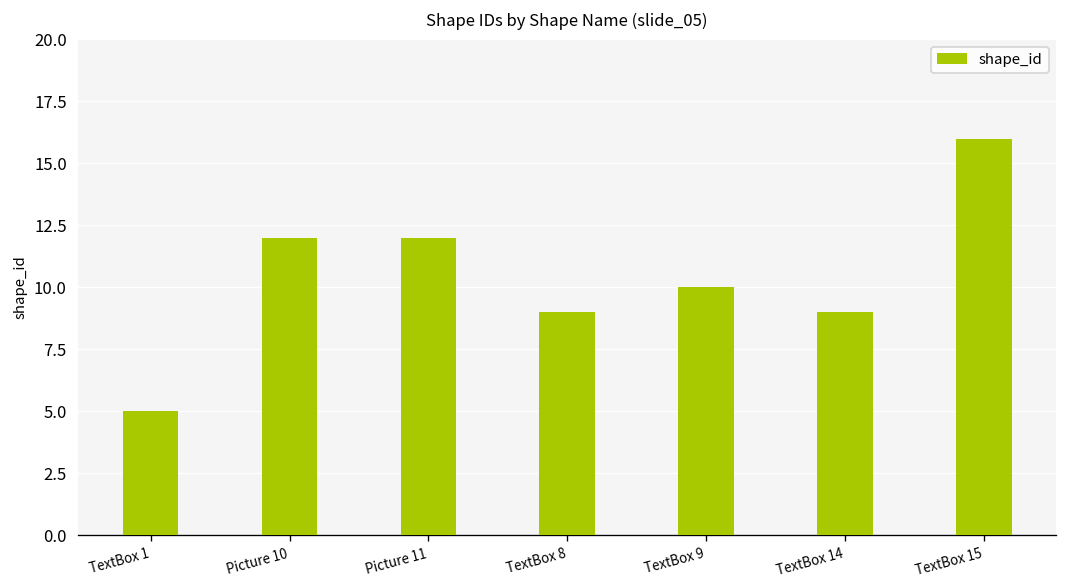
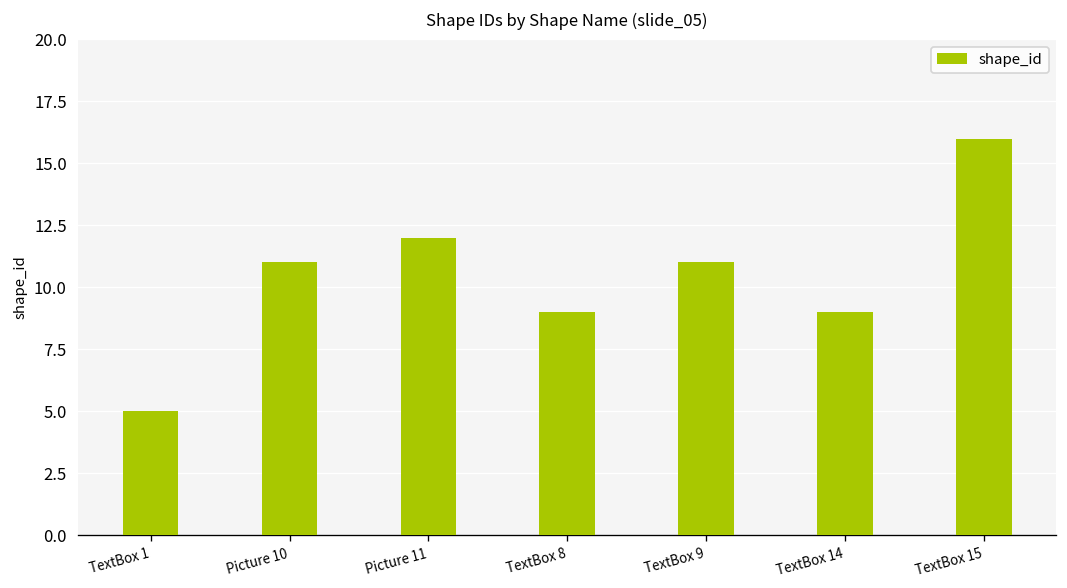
  {
    "TextBox 1": 5,
-   "Picture 10": 12,
+   "Picture 10": 11,
    "Picture 11": 12,
    "TextBox 8": 9,
-   "TextBox 9": 10,
+   "TextBox 9": 11,
    "TextBox 14": 9,
    "TextBox 15": 16
  }
